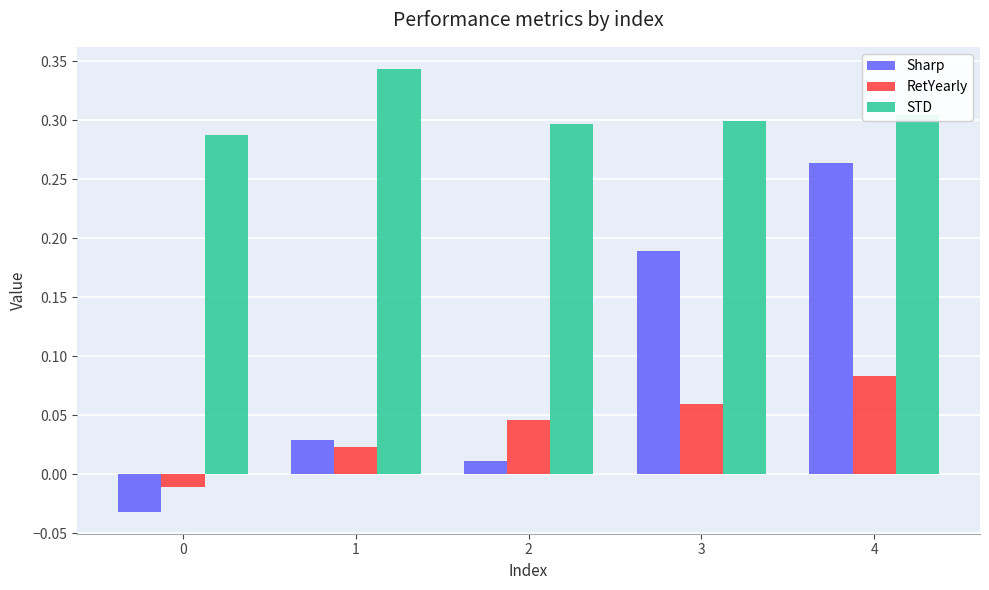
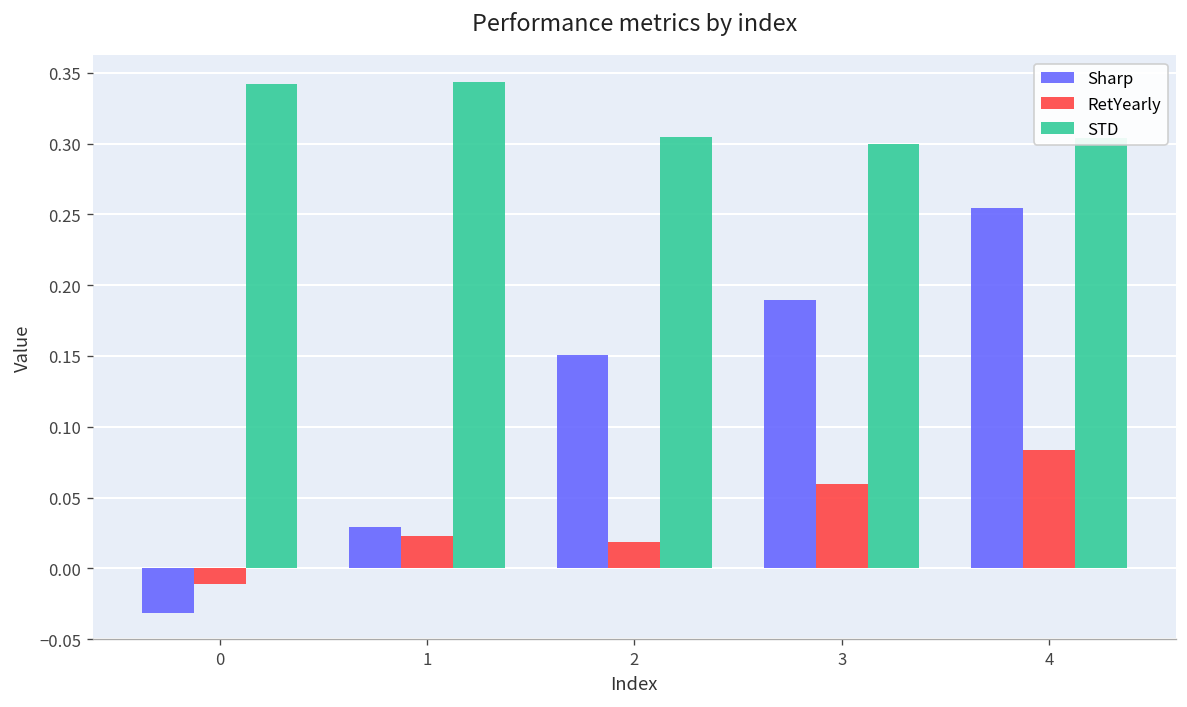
  {
    "Sharp": {
      "0": -0.032,
      "1": 0.029,
-     "2": 0.011,
+     "2": 0.151,
      "3": 0.190,
-     "4": 0.264
+     "4": 0.254
    },
    "RetYearly": {
      "0": -0.011,
      "1": 0.023,
-     "2": 0.046,
+     "2": 0.019,
      "3": 0.060,
      "4": 0.083
    },
    "STD": {
-     "0": 0.288,
+     "0": 0.342,
      "1": 0.344,
-     "2": 0.297,
+     "2": 0.305,
      "3": 0.300
    }
  }
